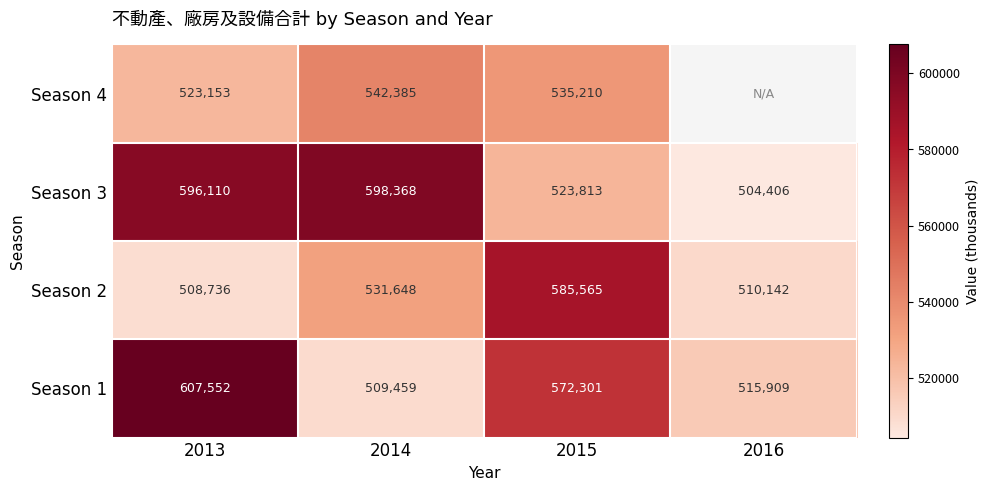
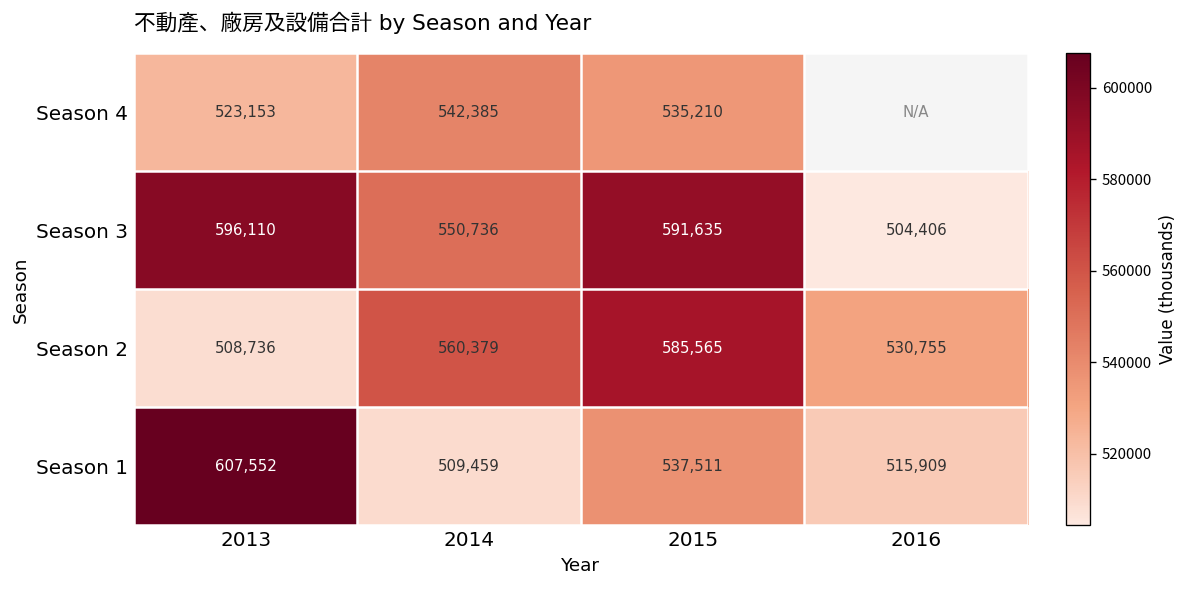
  {
    "Season 4": {
      "2013": "523,153",
      "2014": "542,385",
      "2015": "535,210"
    },
    "Season 3": {
      "2013": "596,110",
-     "2014": "598,368",
-     "2015": "523,813",
+     "2014": "550,736",
+     "2015": "591,635",
      "2016": "504,406"
    },
    "Season 2": {
      "2013": "508,736",
-     "2014": "531,648",
+     "2014": "560,379",
      "2015": "585,565",
-     "2016": "510,142"
+     "2016": "530,755"
    },
    "Season 1": {
      "2013": "607,552",
      "2014": "509,459",
-     "2015": "572,301",
+     "2015": "537,511",
      "2016": "515,909"
    }
  }
